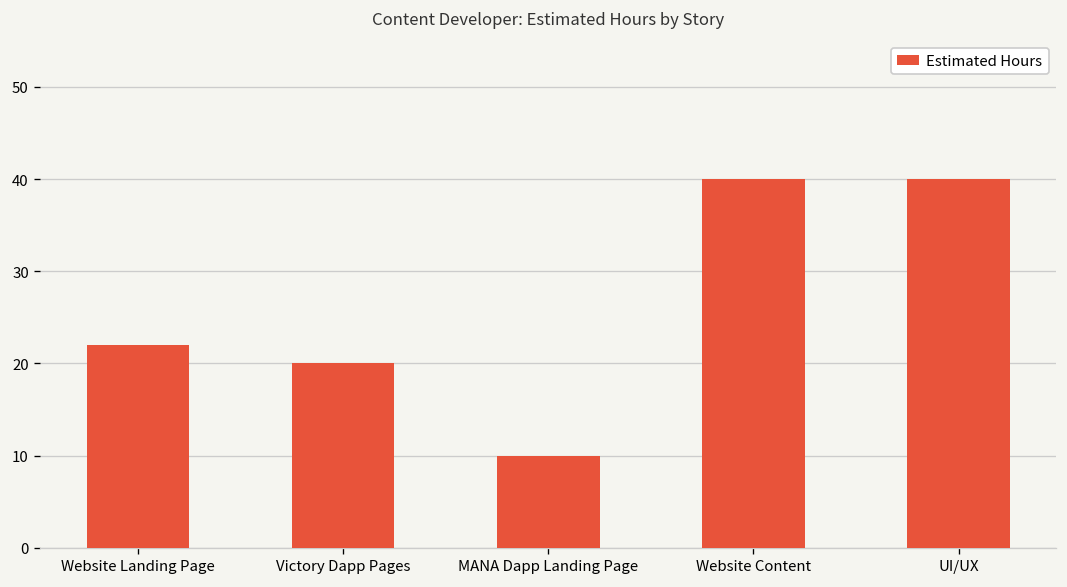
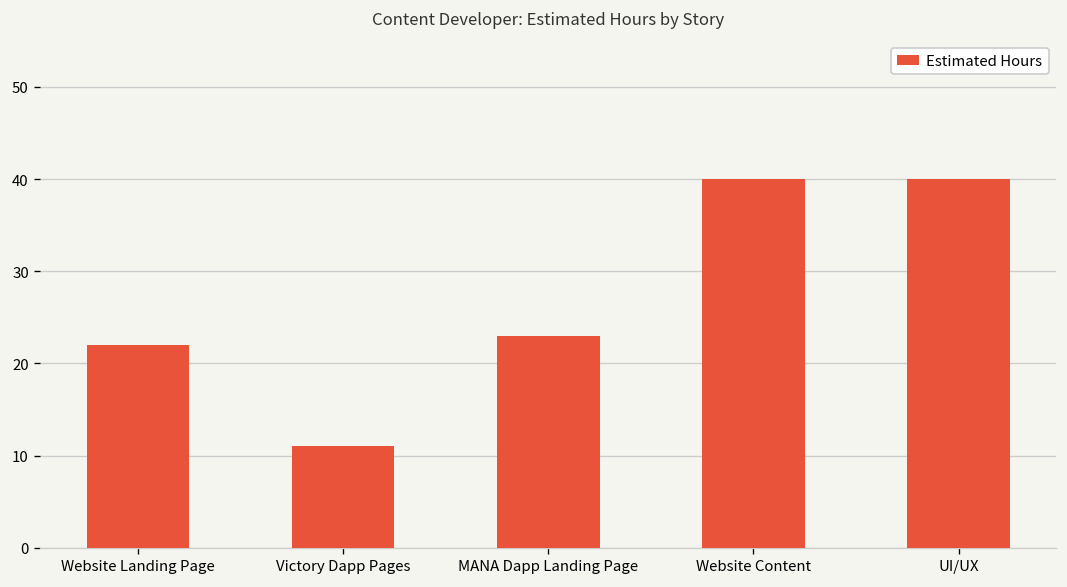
  {
    "Website Landing Page": 22,
-   "Victory Dapp Pages": 20,
-   "MANA Dapp Landing Page": 10,
+   "Victory Dapp Pages": 11,
+   "MANA Dapp Landing Page": 23,
    "Website Content": 40,
    "UI/UX": 40
  }
